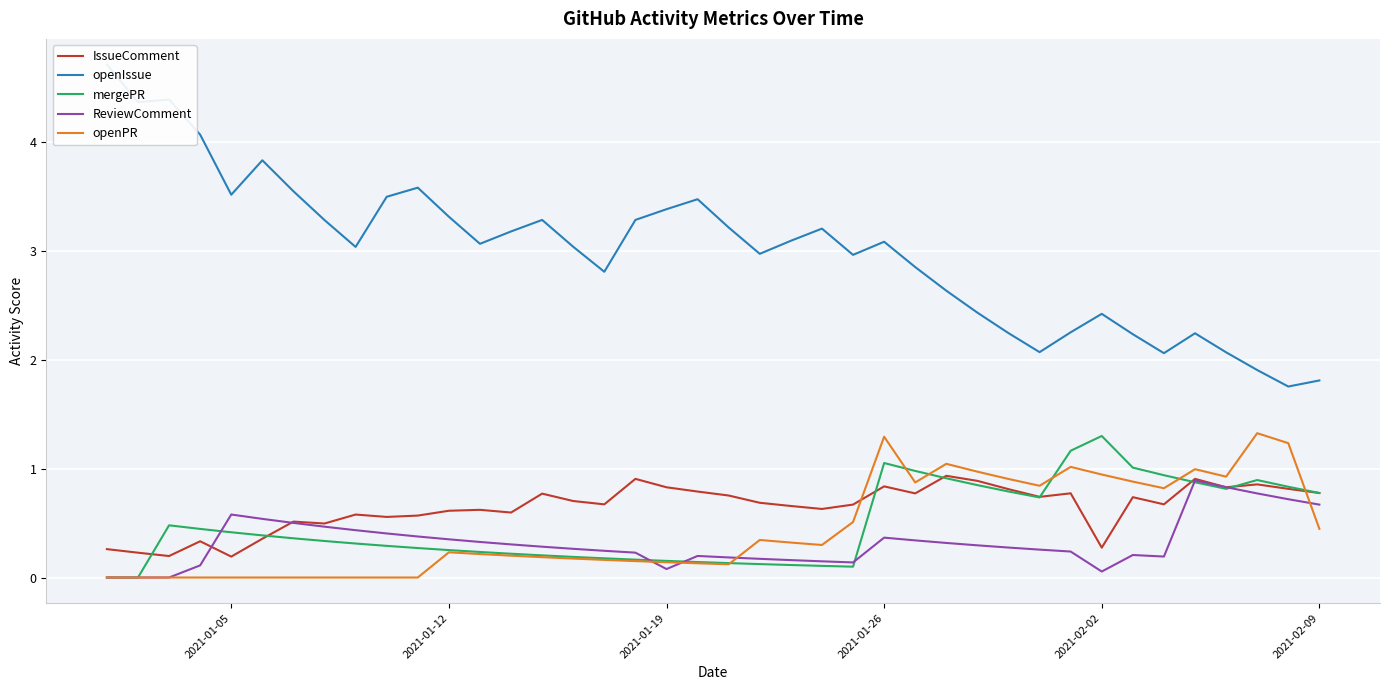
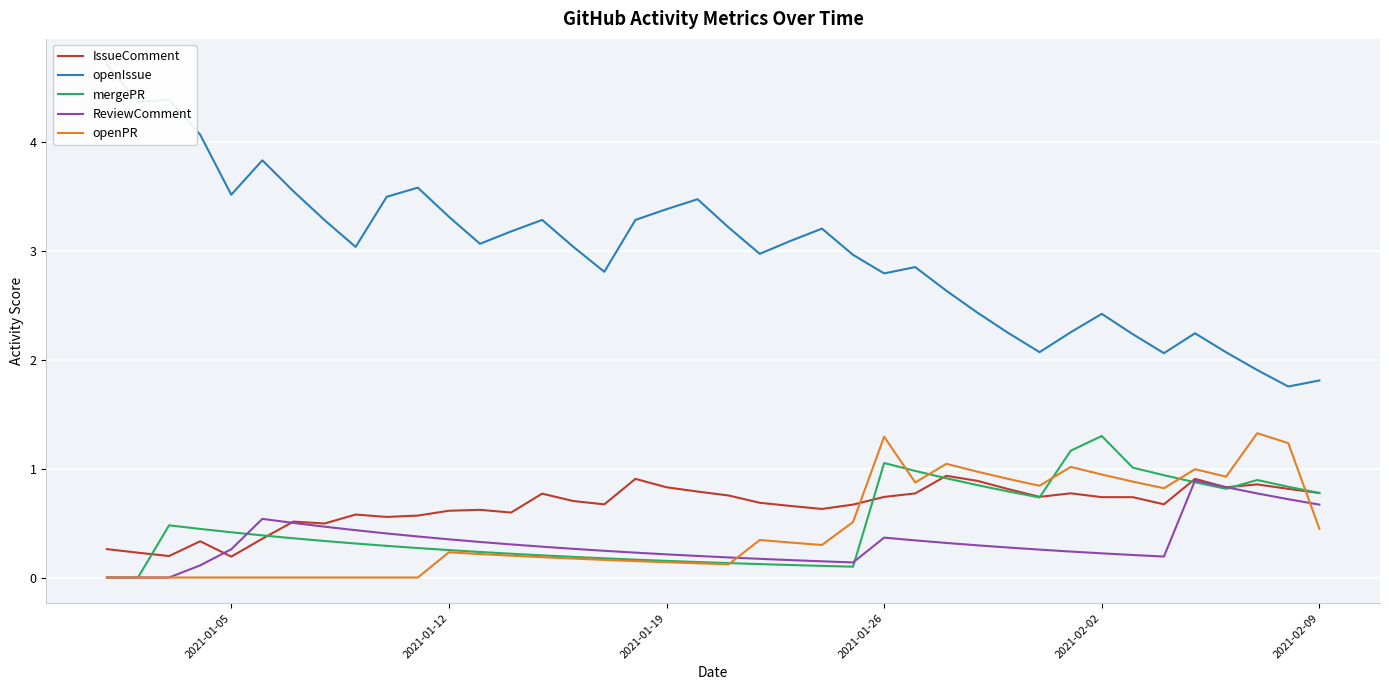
  {
    "IssueComment": {
      "2021-01-05": 0.19,
      "2021-01-12": 0.61,
      "2021-01-19": 0.83,
-     "2021-01-26": 0.84,
-     "2021-02-02": 0.27
+     "2021-01-26": 0.74,
+     "2021-02-02": 0.74
    },
    "openIssue": {
      "2021-01-05": 3.52,
      "2021-01-12": 3.31,
      "2021-01-19": 3.38,
-     "2021-01-26": 3.08,
+     "2021-01-26": 2.79,
      "2021-02-02": 2.42,
      "2021-02-09": 1.81
    },
    "mergePR": {
      "2021-01-05": 0.42,
      "2021-01-26": 1.05,
      "2021-02-02": 1.30
    },
    "ReviewComment": {
-     "2021-01-05": 0.58,
+     "2021-01-05": 0.26,
      "2021-01-12": 0.35,
-     "2021-01-19": 0.08,
+     "2021-01-19": 0.21,
      "2021-01-26": 0.37,
-     "2021-02-02": 0.06,
+     "2021-02-02": 0.22,
      "2021-02-09": 0.67
    },
    "openPR": {
      "2021-01-05": 0.00,
      "2021-01-26": 1.29,
      "2021-02-02": 0.95,
      "2021-02-09": 0.45
    }
  }
